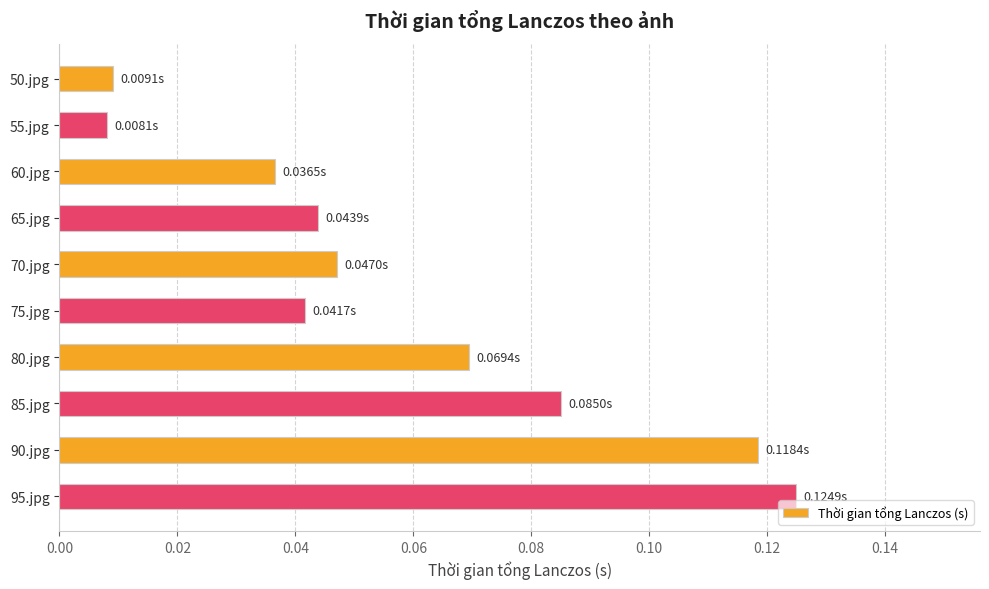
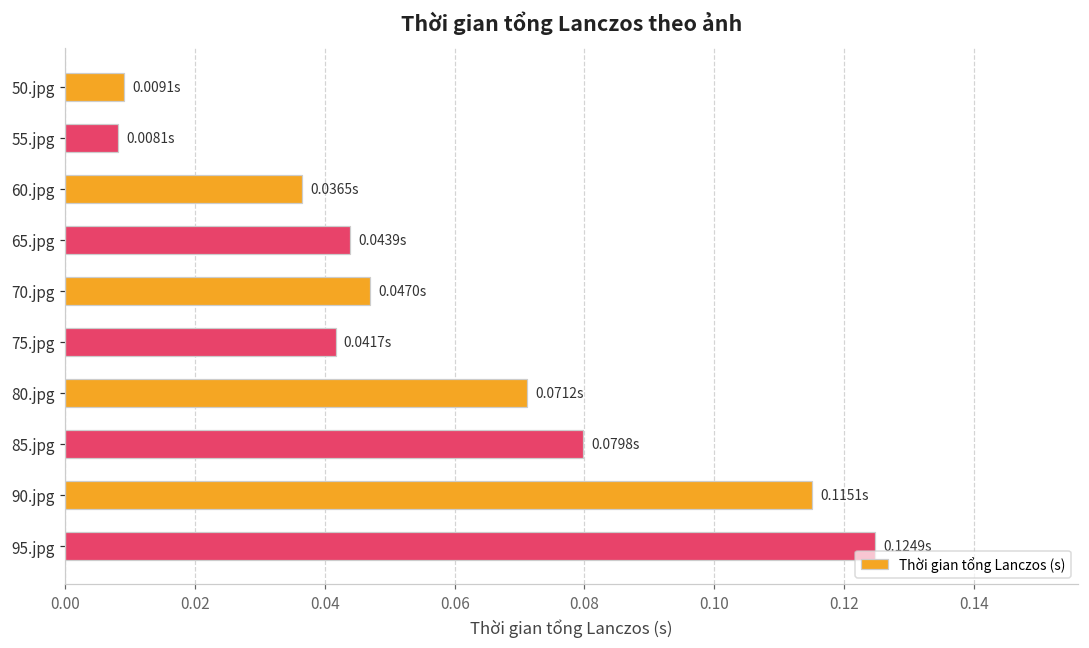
  {
    "50.jpg": "0.0091s",
    "55.jpg": "0.0081s",
    "60.jpg": "0.0365s",
    "65.jpg": "0.0439s",
    "70.jpg": "0.0470s",
    "75.jpg": "0.0417s",
-   "80.jpg": "0.0694s",
-   "85.jpg": "0.0850s",
-   "90.jpg": "0.1184s"
+   "80.jpg": "0.0712s",
+   "85.jpg": "0.0798s",
+   "90.jpg": "0.1151s"
  }
